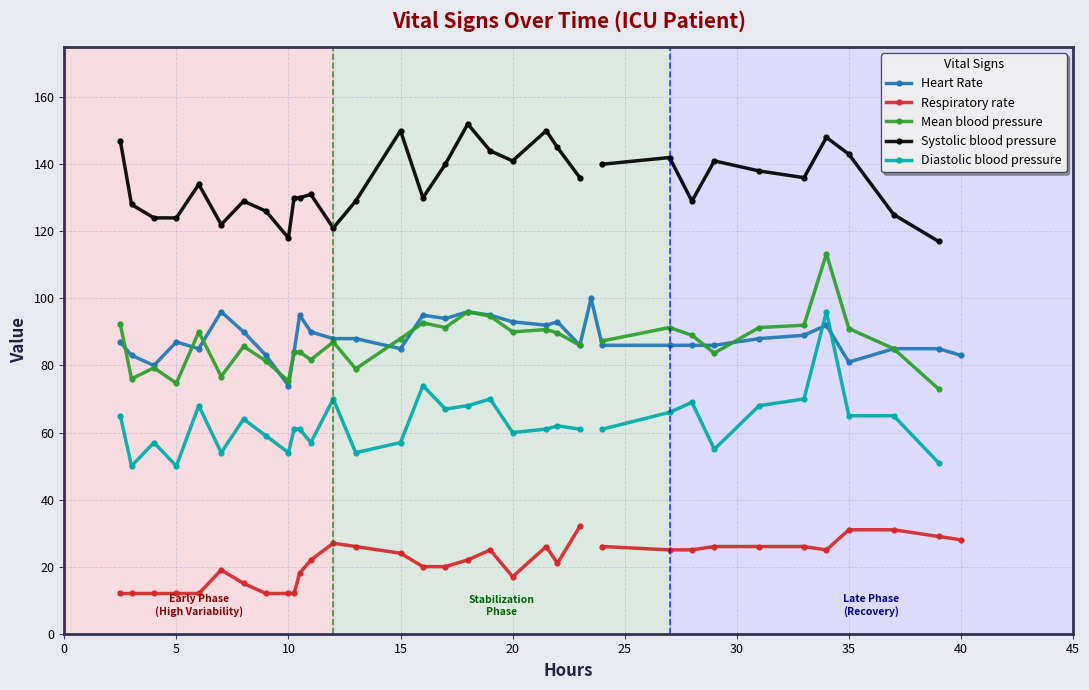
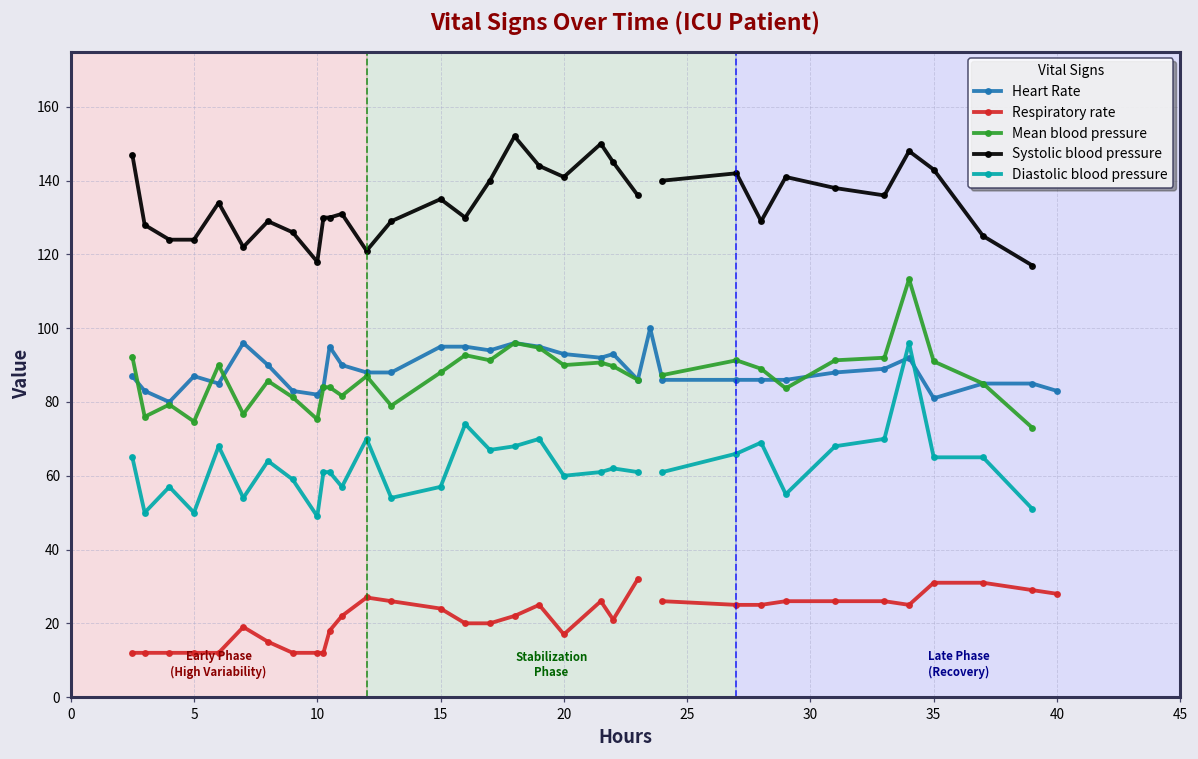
  {
    "Heart Rate": {
      "5": 87,
-     "10": 74,
-     "15": 85,
+     "10": 82,
+     "15": 95,
      "20": 93,
      "35": 81,
      "40": 83
    },
    "Respiratory rate": {
      "5": 12,
      "10": 12,
      "15": 24,
      "20": 17,
      "35": 31,
      "40": 28
    },
    "Mean blood pressure": {
      "5": 75,
      "10": 75,
      "15": 88,
      "20": 90,
      "35": 91
    },
    "Systolic blood pressure": {
      "5": 124,
      "10": 118,
-     "15": 150,
+     "15": 135,
      "20": 141,
      "35": 143
    },
    "Diastolic blood pressure": {
      "5": 50,
-     "10": 54,
+     "10": 49,
      "15": 57,
      "20": 60,
      "35": 65
    }
  }
